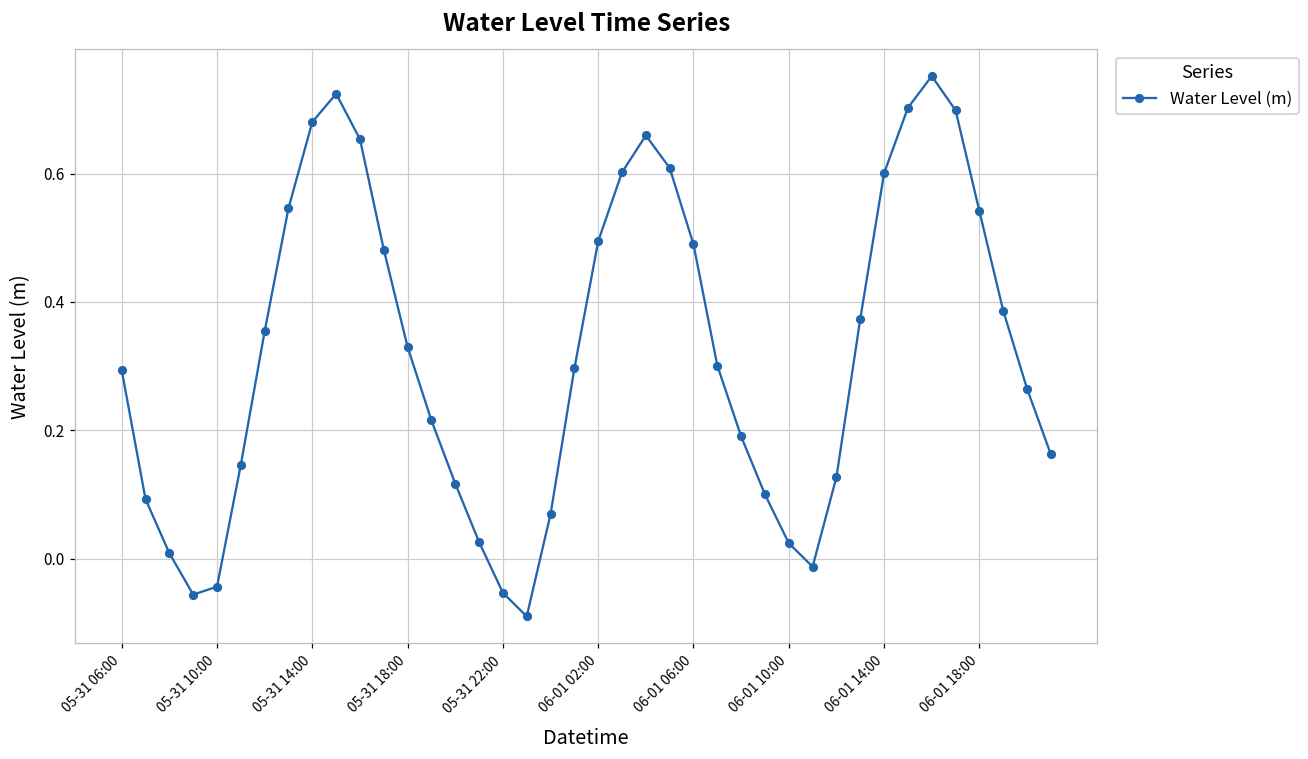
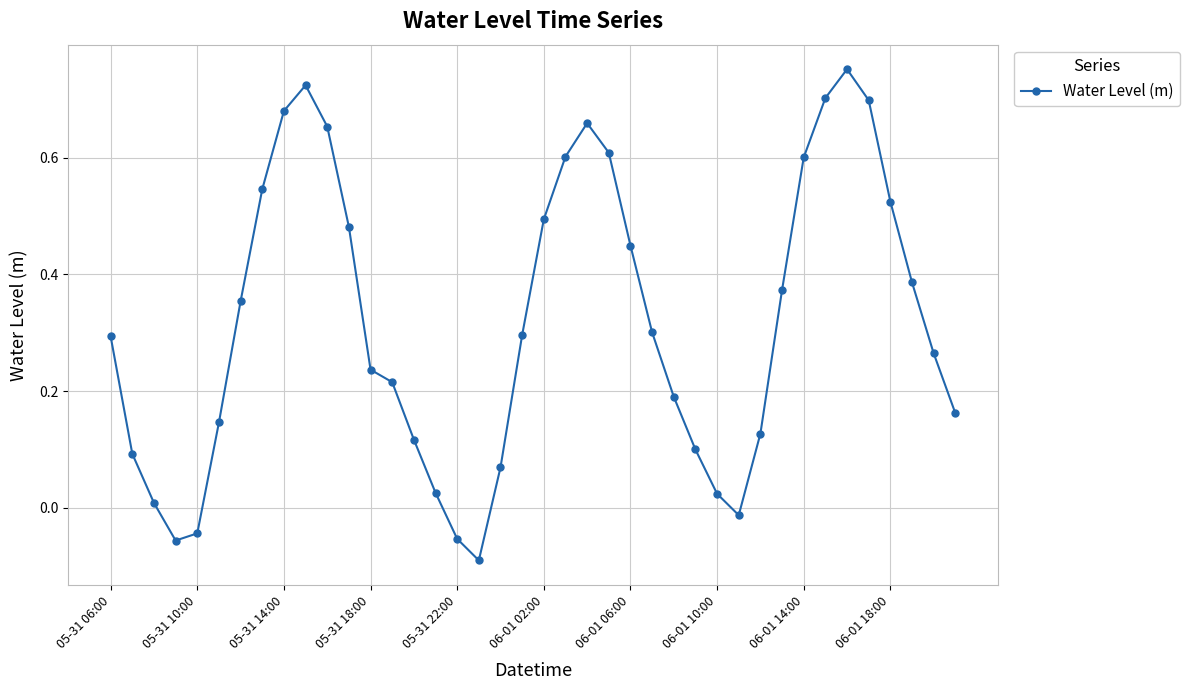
  {
    "05-31 06:00": 0.29,
    "05-31 10:00": -0.04,
    "05-31 14:00": 0.68,
-   "05-31 18:00": 0.33,
+   "05-31 18:00": 0.24,
    "05-31 22:00": -0.05,
    "06-01 02:00": 0.49,
-   "06-01 06:00": 0.49,
+   "06-01 06:00": 0.45,
    "06-01 10:00": 0.02,
    "06-01 14:00": 0.60,
-   "06-01 18:00": 0.54
+   "06-01 18:00": 0.52
  }
